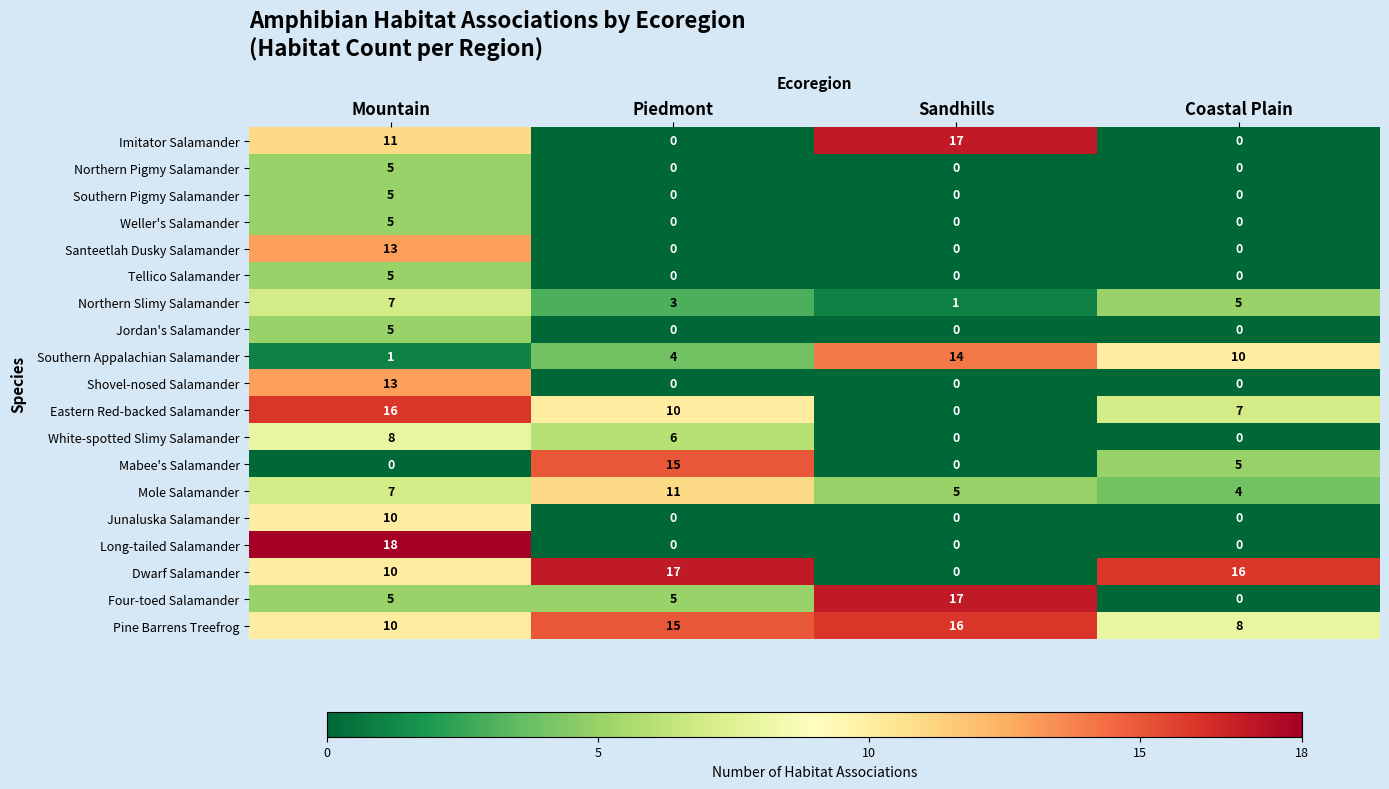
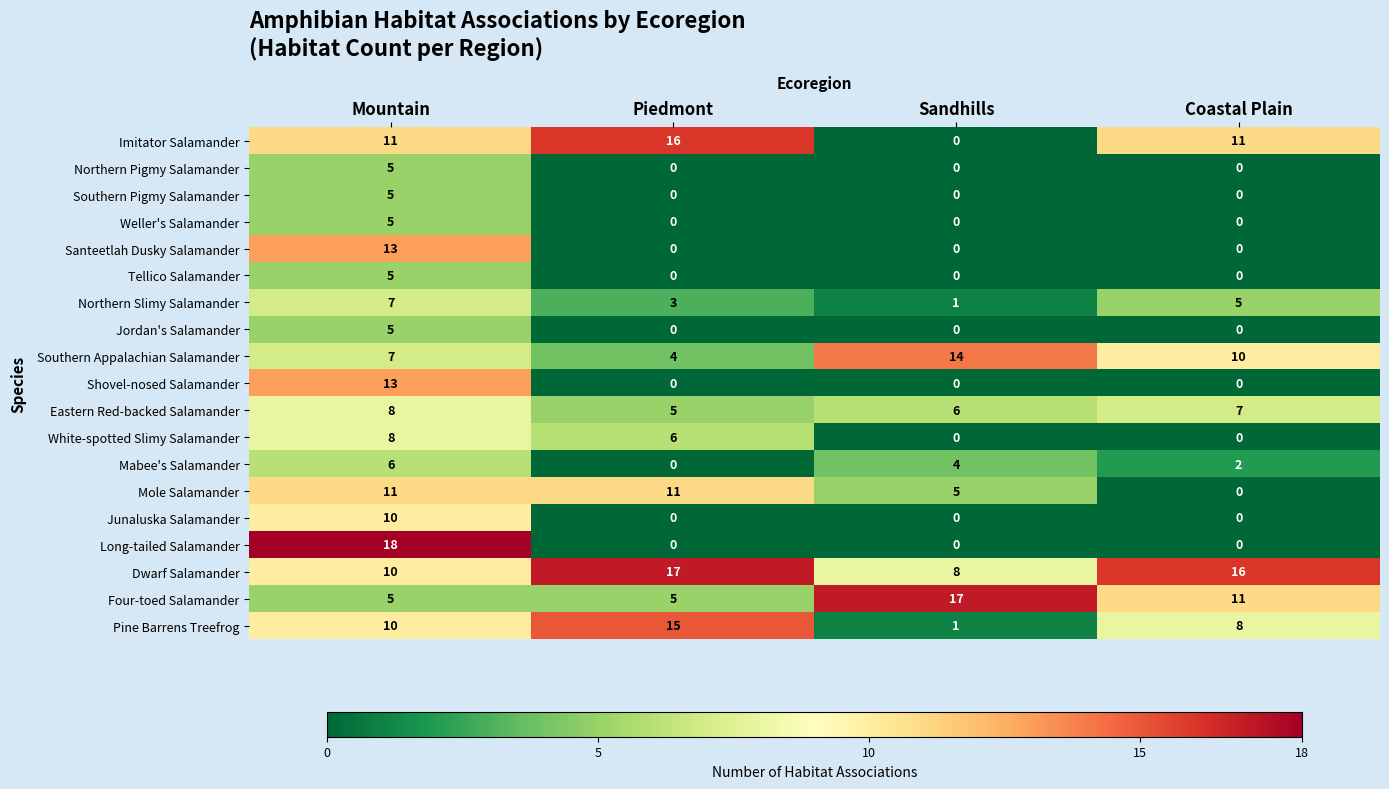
  {
    "Imitator Salamander": {
      "Mountain": 11,
-     "Piedmont": 0,
-     "Sandhills": 17,
-     "Coastal Plain": 0
+     "Piedmont": 16,
+     "Sandhills": 0,
+     "Coastal Plain": 11
    },
    "Northern Pigmy Salamander": {
      "Mountain": 5,
      "Piedmont": 0,
      "Sandhills": 0,
      "Coastal Plain": 0
    },
    "Southern Pigmy Salamander": {
      "Mountain": 5,
      "Piedmont": 0,
      "Sandhills": 0,
      "Coastal Plain": 0
    },
    "Weller's Salamander": {
      "Mountain": 5,
      "Piedmont": 0,
      "Sandhills": 0,
      "Coastal Plain": 0
    },
    "Santeetlah Dusky Salamander": {
      "Mountain": 13,
      "Piedmont": 0,
      "Sandhills": 0,
      "Coastal Plain": 0
    },
    "Tellico Salamander": {
      "Mountain": 5,
      "Piedmont": 0,
      "Sandhills": 0,
      "Coastal Plain": 0
    },
    "Northern Slimy Salamander": {
      "Mountain": 7,
      "Piedmont": 3,
      "Sandhills": 1,
      "Coastal Plain": 5
    },
    "Jordan's Salamander": {
      "Mountain": 5,
      "Piedmont": 0,
      "Sandhills": 0,
      "Coastal Plain": 0
    },
    "Southern Appalachian Salamander": {
-     "Mountain": 1,
+     "Mountain": 7,
      "Piedmont": 4,
      "Sandhills": 14,
      "Coastal Plain": 10
    },
    "Shovel-nosed Salamander": {
      "Mountain": 13,
      "Piedmont": 0,
      "Sandhills": 0,
      "Coastal Plain": 0
    },
    "Eastern Red-backed Salamander": {
-     "Mountain": 16,
-     "Piedmont": 10,
-     "Sandhills": 0,
+     "Mountain": 8,
+     "Piedmont": 5,
+     "Sandhills": 6,
      "Coastal Plain": 7
    },
    "White-spotted Slimy Salamander": {
      "Mountain": 8,
      "Piedmont": 6,
      "Sandhills": 0,
      "Coastal Plain": 0
    },
    "Mabee's Salamander": {
-     "Mountain": 0,
-     "Piedmont": 15,
-     "Sandhills": 0,
-     "Coastal Plain": 5
+     "Mountain": 6,
+     "Piedmont": 0,
+     "Sandhills": 4,
+     "Coastal Plain": 2
    },
    "Mole Salamander": {
-     "Mountain": 7,
+     "Mountain": 11,
      "Piedmont": 11,
      "Sandhills": 5,
-     "Coastal Plain": 4
+     "Coastal Plain": 0
    },
    "Junaluska Salamander": {
      "Mountain": 10,
      "Piedmont": 0,
      "Sandhills": 0,
      "Coastal Plain": 0
    },
    "Long-tailed Salamander": {
      "Mountain": 18,
      "Piedmont": 0,
      "Sandhills": 0,
      "Coastal Plain": 0
    },
    "Dwarf Salamander": {
      "Mountain": 10,
      "Piedmont": 17,
-     "Sandhills": 0,
+     "Sandhills": 8,
      "Coastal Plain": 16
    },
    "Four-toed Salamander": {
      "Mountain": 5,
      "Piedmont": 5,
      "Sandhills": 17,
-     "Coastal Plain": 0
+     "Coastal Plain": 11
    },
    "Pine Barrens Treefrog": {
      "Mountain": 10,
      "Piedmont": 15,
-     "Sandhills": 16,
+     "Sandhills": 1,
      "Coastal Plain": 8
    }
  }
